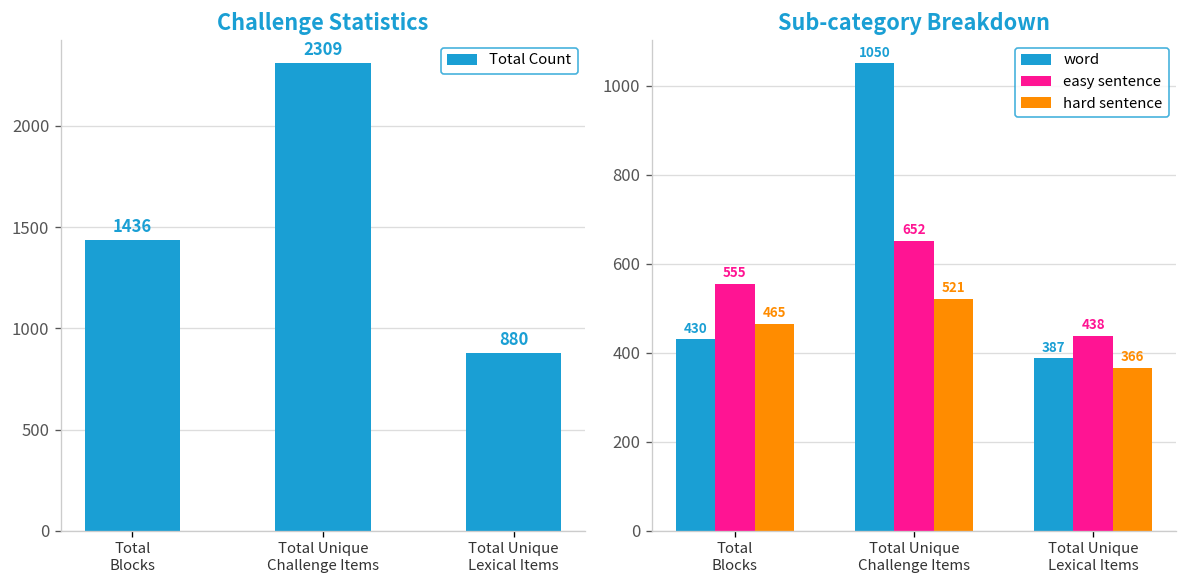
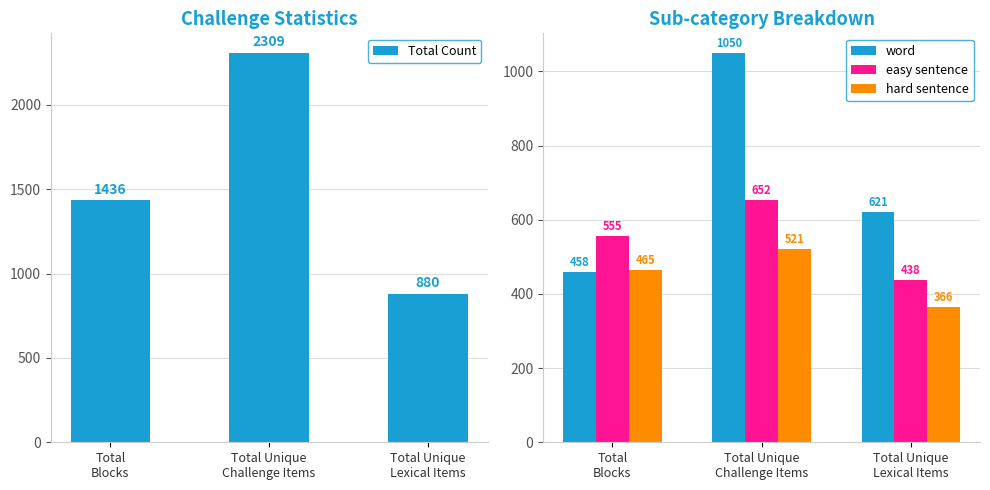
  {
    "Challenge Statistics": {
      "Total Blocks": 1436,
      "Total Unique Challenge Items": 2309,
      "Total Unique Lexical Items": 880
    },
    "Sub-category Breakdown": {
      "word": {
-       "Total Blocks": 430,
+       "Total Blocks": 458,
        "Total Unique Challenge Items": 1050,
-       "Total Unique Lexical Items": 387
+       "Total Unique Lexical Items": 621
      },
      "easy sentence": {
        "Total Blocks": 555,
        "Total Unique Challenge Items": 652,
        "Total Unique Lexical Items": 438
      },
      "hard sentence": {
        "Total Blocks": 465,
        "Total Unique Challenge Items": 521,
        "Total Unique Lexical Items": 366
      }
    }
  }
